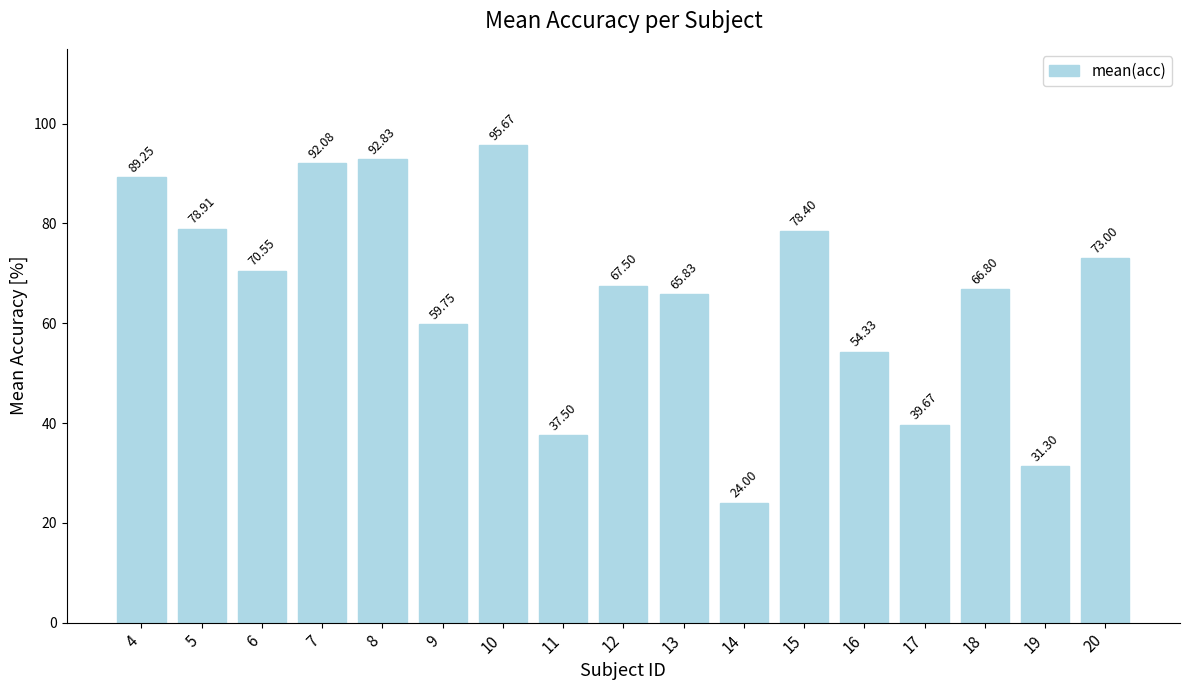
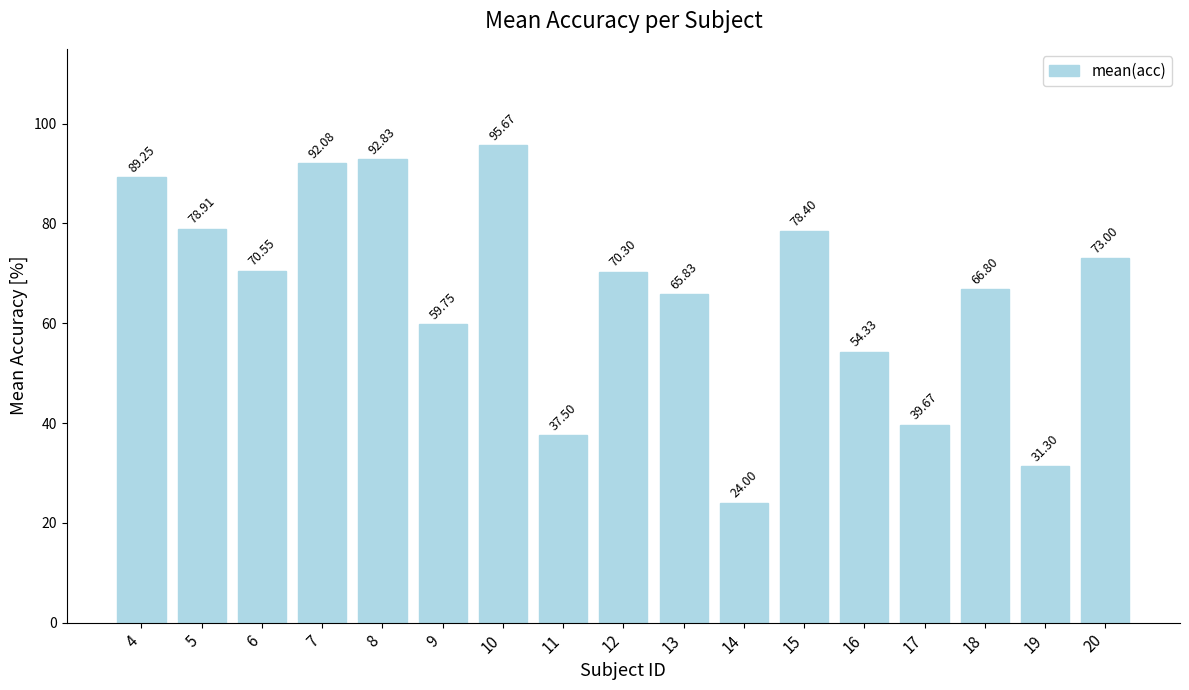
  {
    "4": 89.25,
    "5": 78.91,
    "6": 70.55,
    "7": 92.08,
    "8": 92.83,
    "9": 59.75,
    "10": 95.67,
    "11": 37.50,
-   "12": 67.50,
+   "12": 70.30,
    "13": 65.83,
    "14": 24.00,
    "15": 78.40,
    "16": 54.33,
    "17": 39.67,
    "18": 66.80,
    "19": 31.30,
    "20": 73.00
  }
